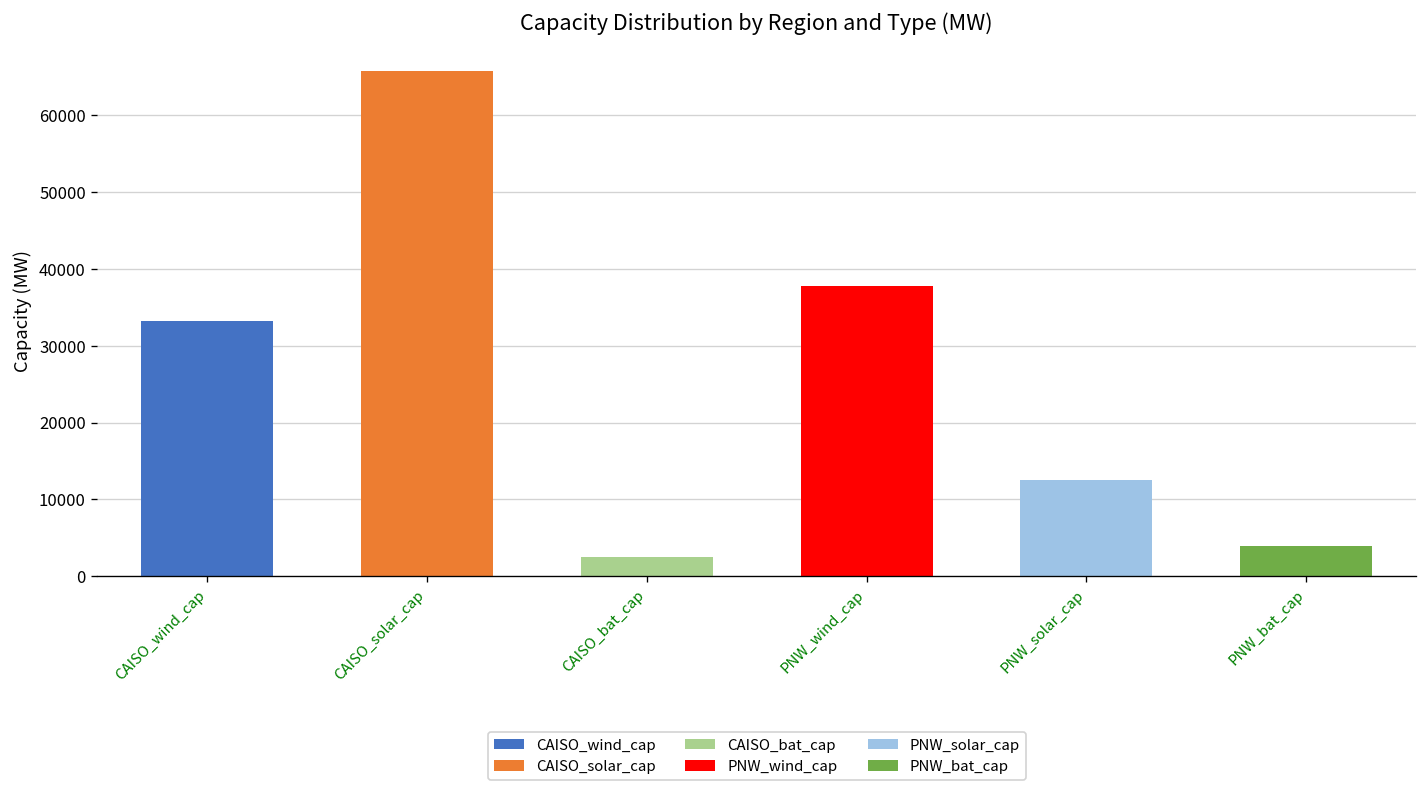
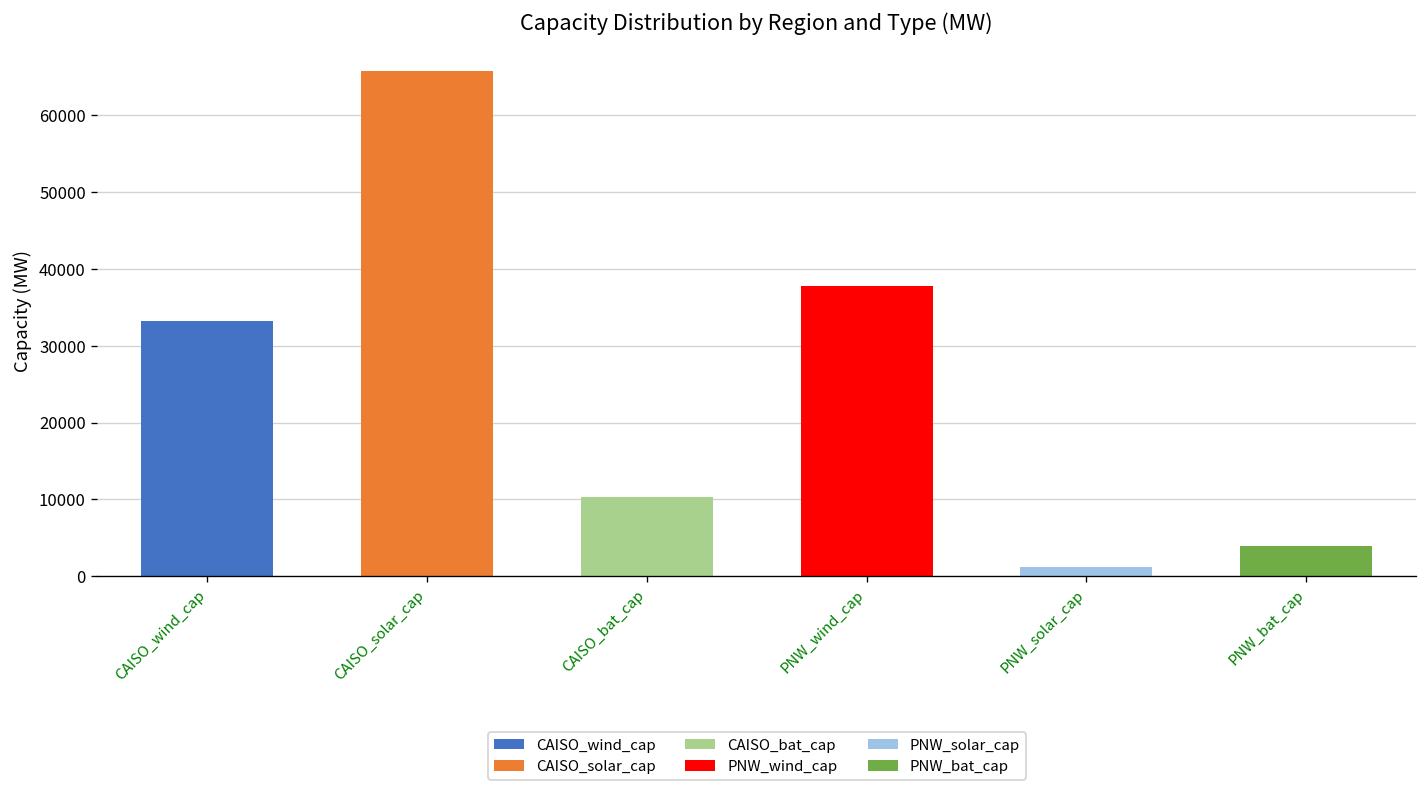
  {
    "CAISO_wind_cap": 33000,
    "CAISO_solar_cap": 66000,
-   "CAISO_bat_cap": 2000,
+   "CAISO_bat_cap": 10000,
    "PNW_wind_cap": 38000,
-   "PNW_solar_cap": 13000,
+   "PNW_solar_cap": 1000,
    "PNW_bat_cap": 4000
  }
